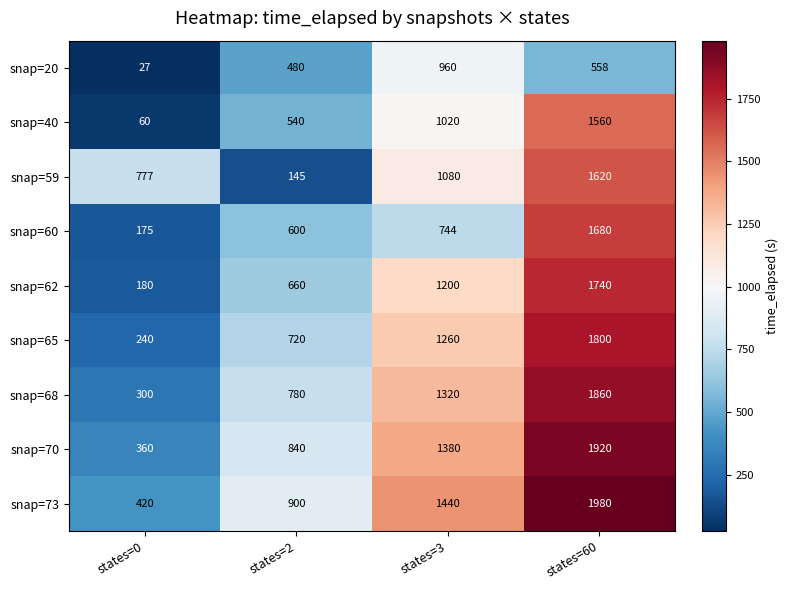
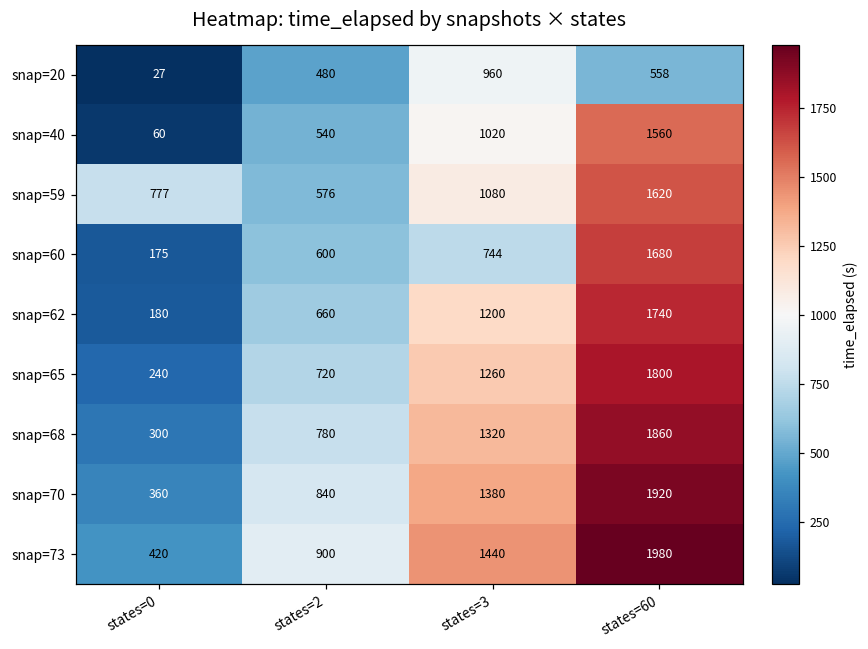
  {
    "snap=20": {
      "states=0": 27,
      "states=2": 480,
      "states=3": 960,
      "states=60": 558
    },
    "snap=40": {
      "states=0": 60,
      "states=2": 540,
      "states=3": 1020,
      "states=60": 1560
    },
    "snap=59": {
      "states=0": 777,
-     "states=2": 145,
+     "states=2": 576,
      "states=3": 1080,
      "states=60": 1620
    },
    "snap=60": {
      "states=0": 175,
      "states=2": 600,
      "states=3": 744,
      "states=60": 1680
    },
    "snap=62": {
      "states=0": 180,
      "states=2": 660,
      "states=3": 1200,
      "states=60": 1740
    },
    "snap=65": {
      "states=0": 240,
      "states=2": 720,
      "states=3": 1260,
      "states=60": 1800
    },
    "snap=68": {
      "states=0": 300,
      "states=2": 780,
      "states=3": 1320,
      "states=60": 1860
    },
    "snap=70": {
      "states=0": 360,
      "states=2": 840,
      "states=3": 1380,
      "states=60": 1920
    },
    "snap=73": {
      "states=0": 420,
      "states=2": 900,
      "states=3": 1440,
      "states=60": 1980
    }
  }
